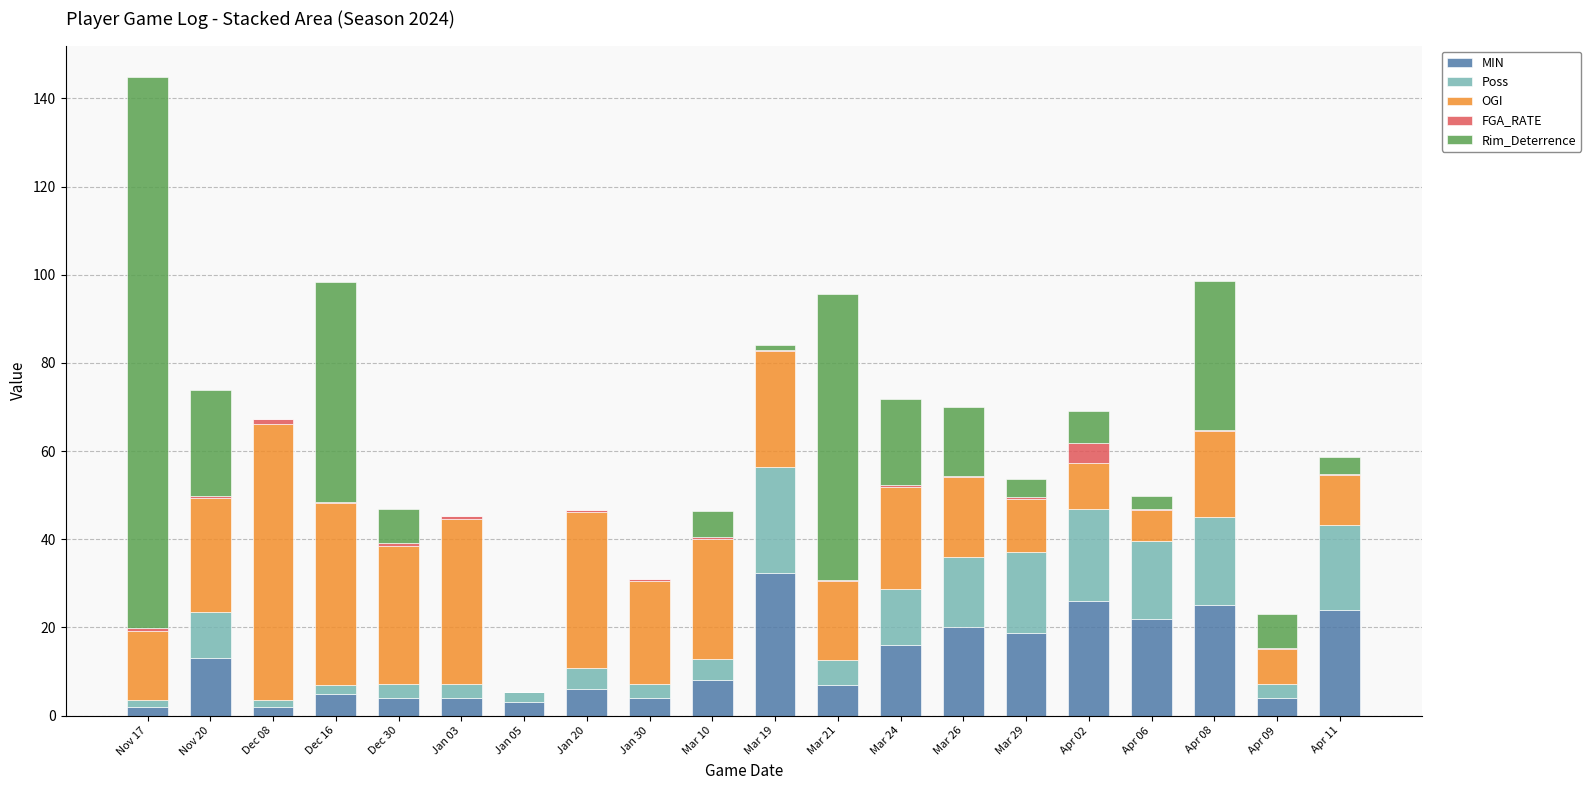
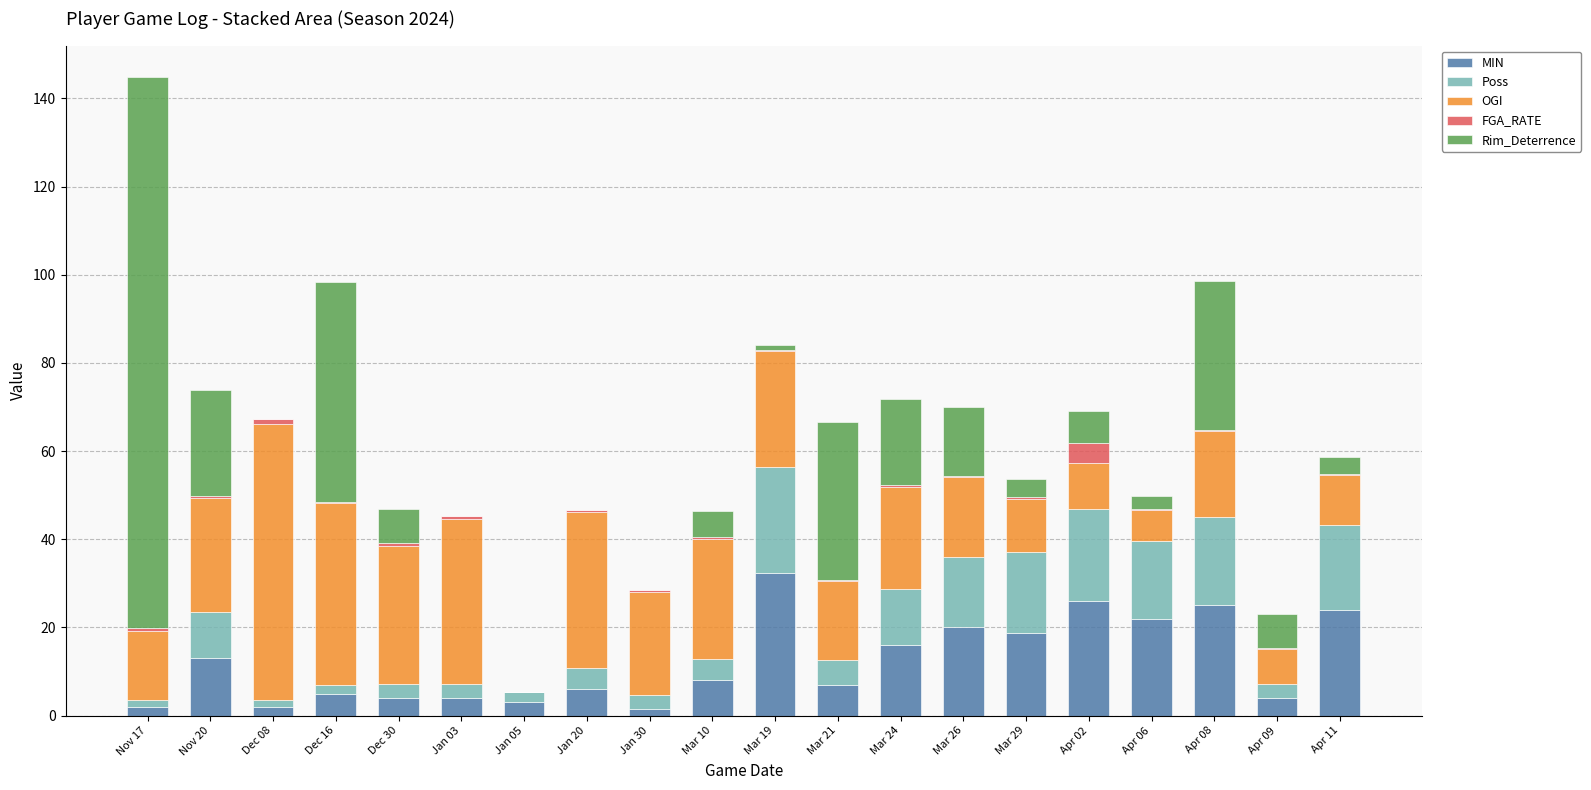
  {
    "MIN": {
      "Nov 17": 2,
      "Nov 20": 13,
      "Dec 08": 2,
      "Dec 16": 5,
      "Dec 30": 4,
      "Jan 03": 4,
      "Jan 05": 3,
      "Jan 20": 6,
-     "Jan 30": 4,
+     "Jan 30": 2,
      "Mar 10": 8,
      "Mar 19": 32,
      "Mar 21": 7,
      "Mar 24": 16,
      "Mar 26": 20,
      "Mar 29": 19,
      "Apr 02": 26,
      "Apr 06": 22,
      "Apr 08": 25,
      "Apr 09": 4,
      "Apr 11": 24
    },
    "Poss": {
      "Nov 17": 2,
      "Nov 20": 10,
      "Dec 08": 2,
      "Dec 16": 2,
      "Dec 30": 3,
      "Jan 03": 3,
      "Jan 05": 2,
      "Jan 20": 5,
      "Jan 30": 3,
      "Mar 10": 5,
      "Mar 19": 24,
      "Mar 21": 6,
      "Mar 24": 13,
      "Mar 26": 16,
      "Mar 29": 18,
      "Apr 02": 21,
      "Apr 06": 18,
      "Apr 08": 20,
      "Apr 09": 3,
      "Apr 11": 19
    },
    "OGI": {
      "Nov 17": 16,
      "Nov 20": 26,
      "Dec 08": 62,
      "Dec 16": 41,
      "Dec 30": 31,
      "Jan 03": 37,
      "Jan 05": 0,
      "Jan 20": 35,
      "Jan 30": 23,
      "Mar 10": 27,
      "Mar 19": 26,
      "Mar 21": 18,
      "Mar 24": 23,
      "Mar 26": 18,
      "Mar 29": 12,
      "Apr 02": 11,
      "Apr 06": 7,
      "Apr 08": 20,
      "Apr 09": 8,
      "Apr 11": 11
    },
    "FGA_RATE": {
      "Nov 17": 1,
      "Dec 08": 1,
      "Dec 30": 1,
      "Jan 03": 1,
      "Jan 05": 0,
      "Apr 02": 4
    },
    "Rim_Deterrence": {
      "Nov 17": 125,
      "Nov 20": 24,
      "Dec 08": 0,
      "Dec 16": 50,
      "Dec 30": 8,
      "Jan 03": 0,
      "Jan 05": 0,
      "Jan 20": 0,
      "Jan 30": 0,
      "Mar 10": 6,
      "Mar 19": 1,
-     "Mar 21": 65,
+     "Mar 21": 36,
      "Mar 24": 20,
      "Mar 26": 16,
      "Mar 29": 4,
      "Apr 02": 7,
      "Apr 06": 3,
      "Apr 08": 34,
      "Apr 09": 8,
      "Apr 11": 4
    }
  }
